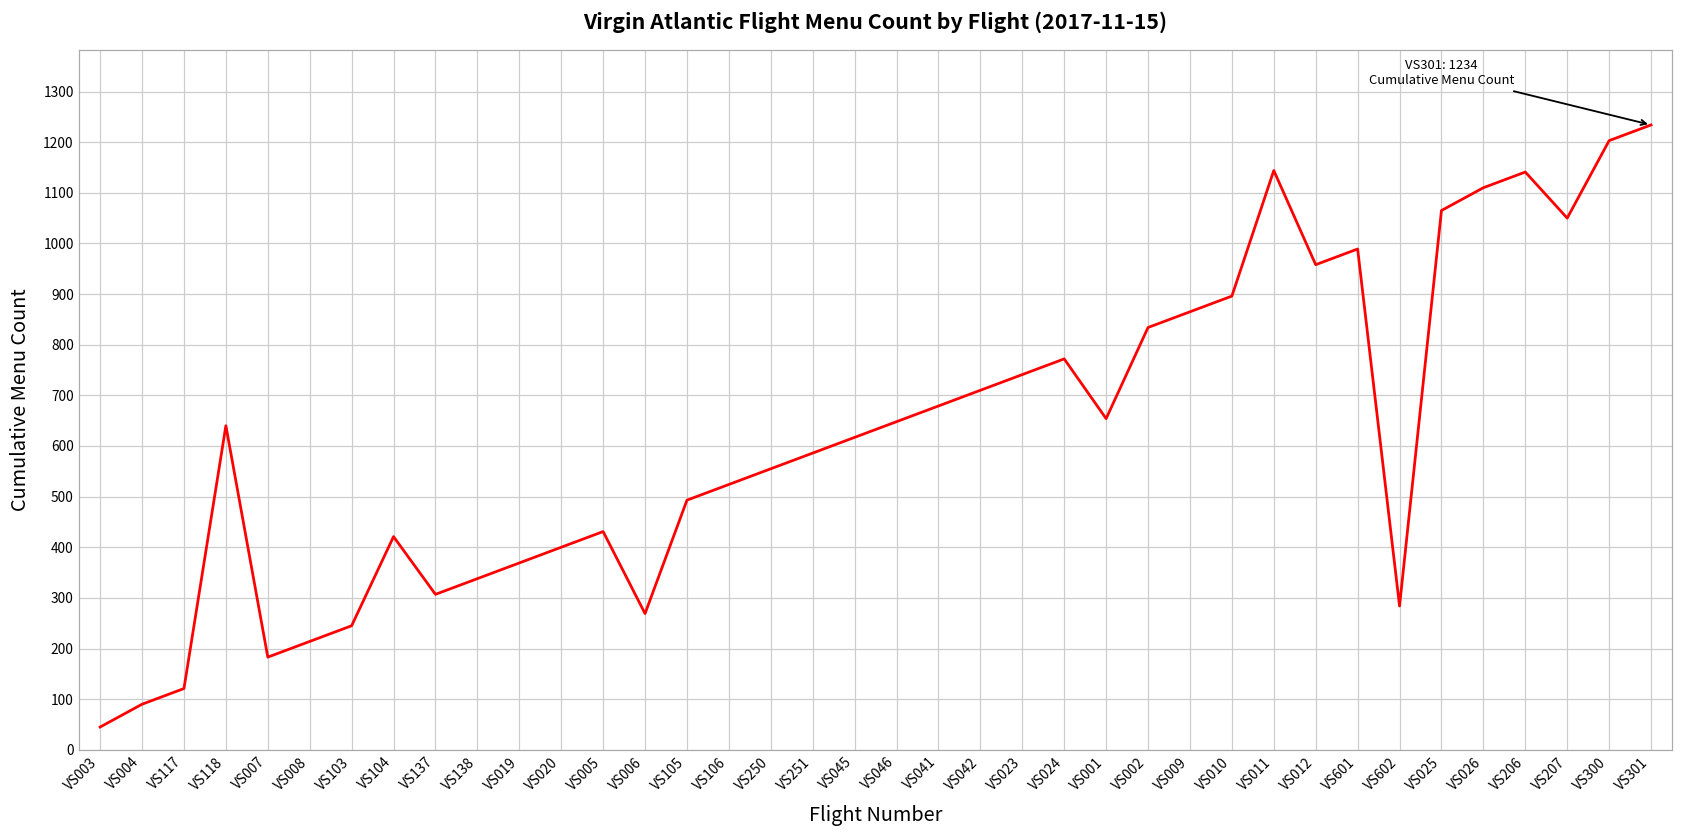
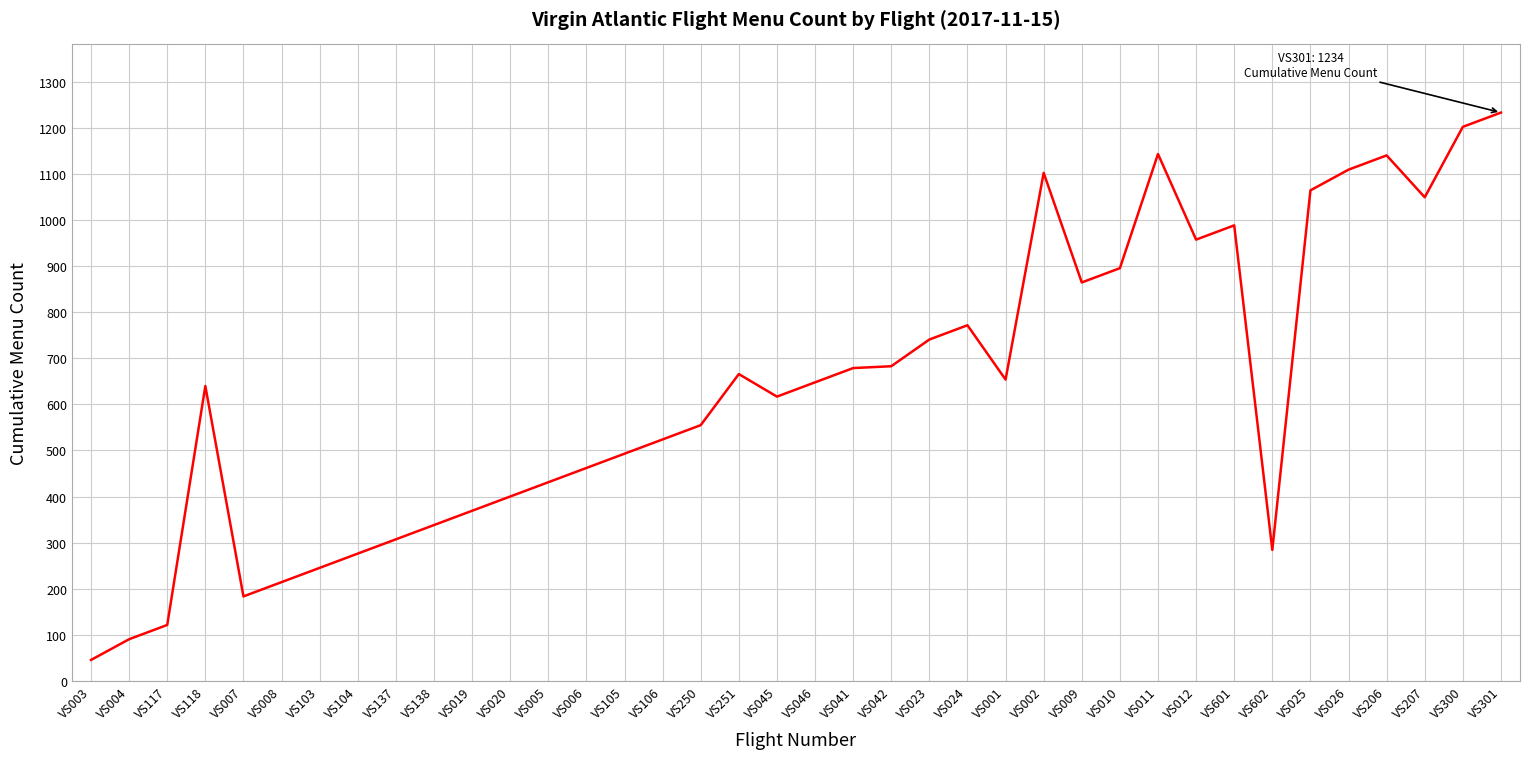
  {
    "VS003": 50,
    "VS004": 90,
    "VS117": 120,
    "VS118": 640,
    "VS007": 180,
    "VS008": 210,
    "VS103": 250,
-   "VS104": 420,
+   "VS104": 280,
    "VS137": 310,
    "VS138": 340,
    "VS019": 370,
    "VS020": 400,
    "VS005": 430,
-   "VS006": 270,
+   "VS006": 460,
    "VS105": 490,
    "VS106": 520,
    "VS250": 560,
-   "VS251": 590,
+   "VS251": 670,
    "VS045": 620,
    "VS046": 650,
    "VS041": 680,
-   "VS042": 710,
+   "VS042": 680,
    "VS023": 740,
    "VS024": 770,
    "VS001": 650,
-   "VS002": 830,
+   "VS002": 1100,
    "VS009": 870,
    "VS010": 900,
    "VS011": 1140,
    "VS012": 960,
    "VS601": 990,
    "VS602": 280,
    "VS025": 1070,
    "VS026": 1110,
    "VS206": 1140,
    "VS207": 1050,
    "VS300": 1200
  }
